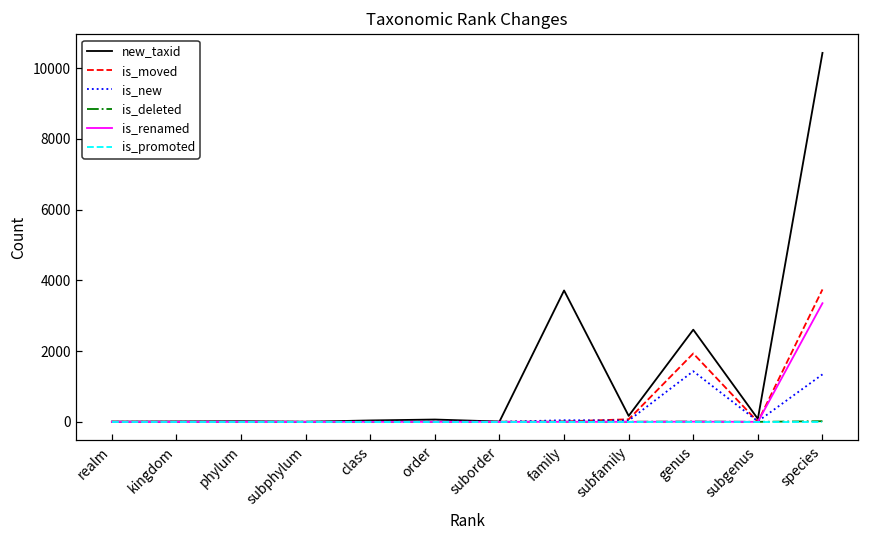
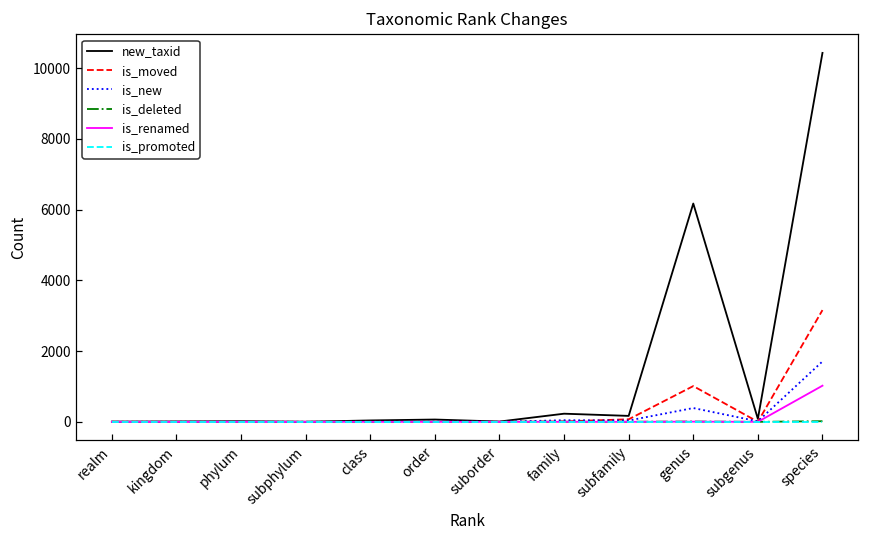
  {
    "new_taxid": {
-     "family": 3700,
+     "family": 200,
      "subfamily": 200,
-     "genus": 2600,
+     "genus": 6200,
      "species": 10400
    },
    "is_moved": {
-     "genus": 1900,
-     "species": 3700
+     "genus": 1000,
+     "species": 3200
    },
    "is_new": {
-     "genus": 1400,
-     "species": 1300
+     "genus": 400,
+     "species": 1700
    },
    "is_renamed": {
-     "species": 3400
+     "species": 1000
    }
  }
